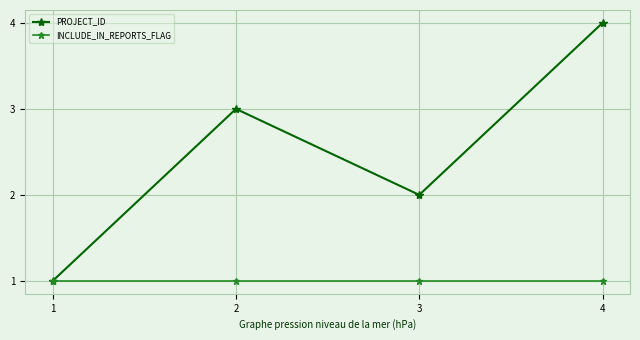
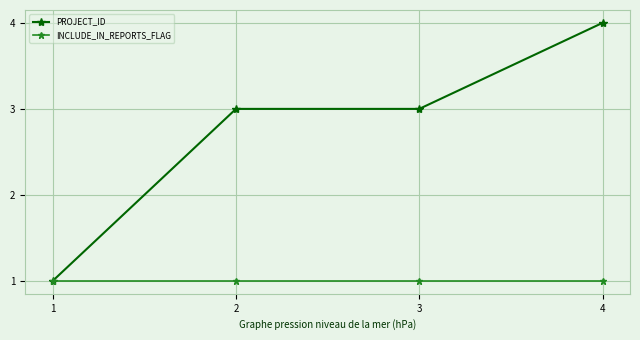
  {
    "PROJECT_ID": {
      "2": 3,
-     "3": 2,
+     "3": 3,
      "4": 4
    },
    "INCLUDE_IN_REPORTS_FLAG": {
      "2": 1,
      "3": 1,
      "4": 1
    }
  }
